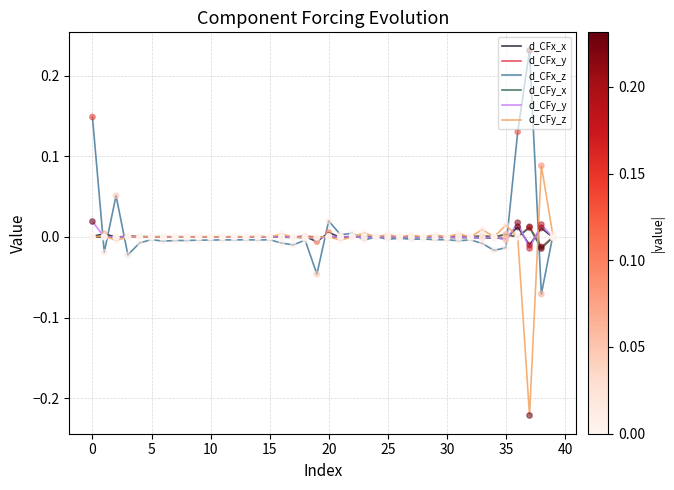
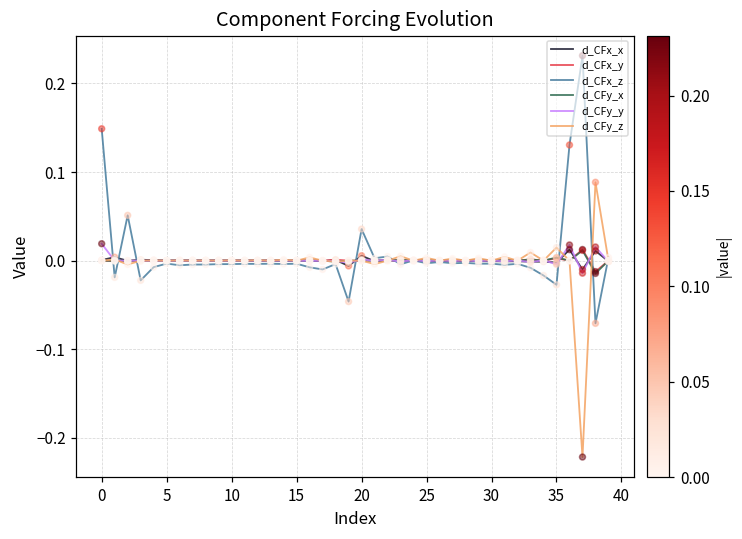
  {
    "d_CFx_x": {
      "20": 0.01
    },
    "d_CFx_z": {
      "0": 0.15,
      "5": 0.00,
      "10": 0.00,
      "15": 0.00,
-     "20": 0.02,
-     "35": -0.01
+     "20": 0.04,
+     "35": -0.03
    },
    "d_CFy_y": {
      "0": 0.02
    },
    "d_CFy_z": {
      "35": 0.01
    }
  }
